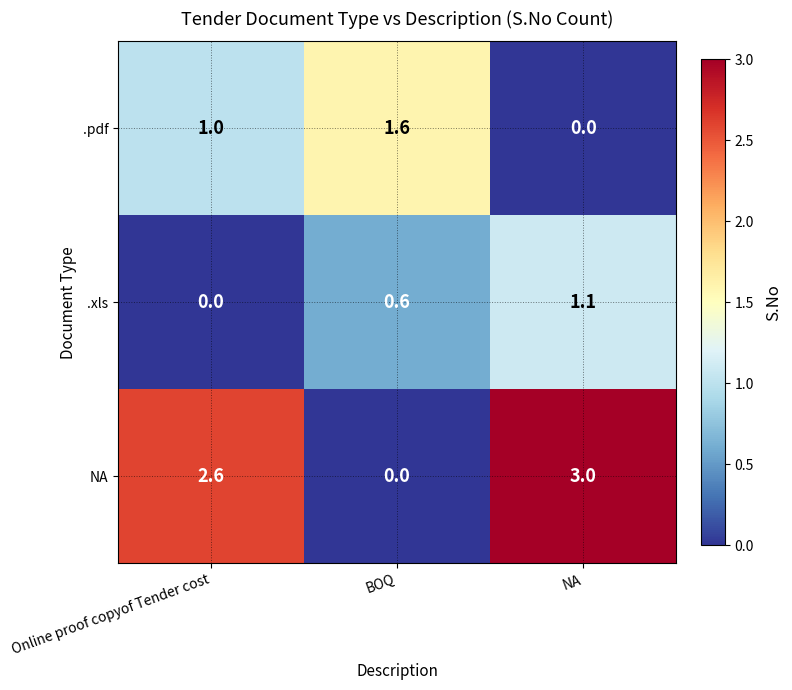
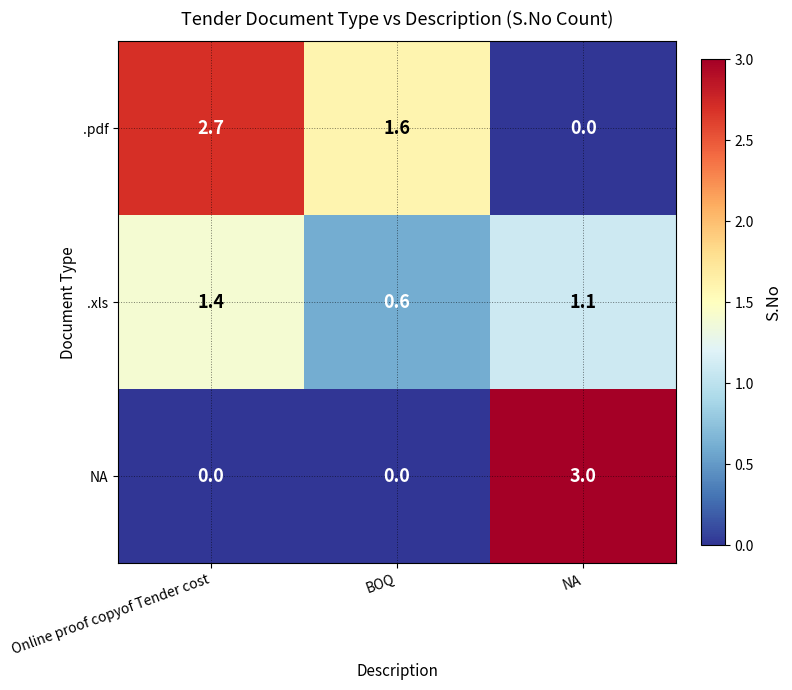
  {
    ".pdf": {
-     "Online proof copyof Tender cost": 1.0,
+     "Online proof copyof Tender cost": 2.7,
      "BOQ": 1.6,
      "NA": 0.0
    },
    ".xls": {
-     "Online proof copyof Tender cost": 0.0,
+     "Online proof copyof Tender cost": 1.4,
      "BOQ": 0.6,
      "NA": 1.1
    },
    "NA": {
-     "Online proof copyof Tender cost": 2.6,
+     "Online proof copyof Tender cost": 0.0,
      "BOQ": 0.0,
      "NA": 3.0
    }
  }
